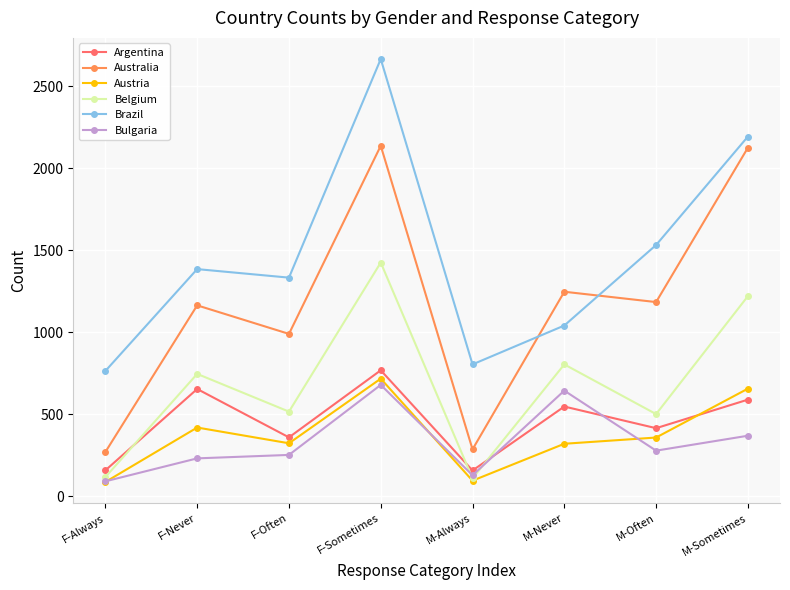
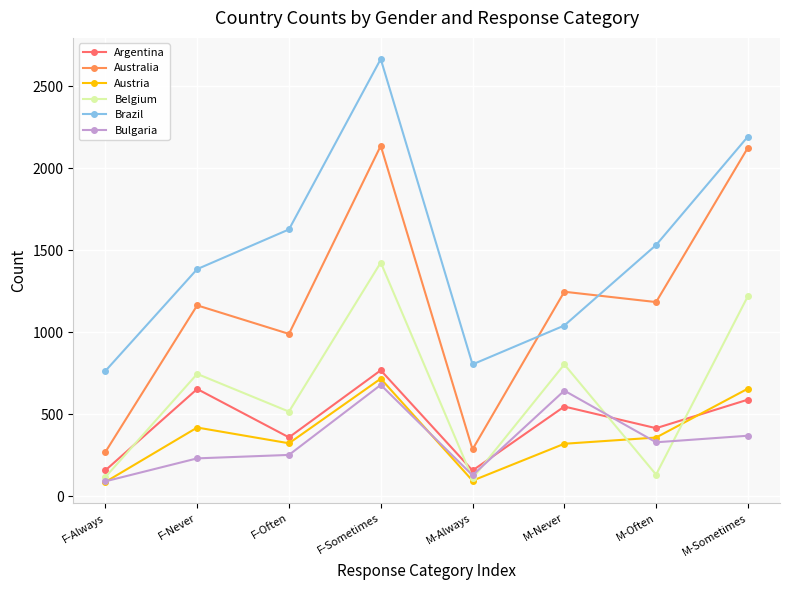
  {
    "Austria": {
      "F-Never": 420,
      "F-Often": 320,
      "F-Sometimes": 720,
      "M-Never": 320,
      "M-Often": 360,
      "M-Sometimes": 660
    },
    "Belgium": {
      "F-Always": 120,
      "F-Never": 750,
      "F-Often": 520,
      "F-Sometimes": 1430,
      "M-Never": 800,
-     "M-Often": 500,
+     "M-Often": 130,
      "M-Sometimes": 1220
    },
    "Brazil": {
      "F-Always": 760,
      "F-Never": 1390,
-     "F-Often": 1330,
+     "F-Often": 1630,
      "F-Sometimes": 2670,
      "M-Always": 800,
      "M-Never": 1040,
      "M-Often": 1530,
      "M-Sometimes": 2190
    },
    "Bulgaria": {
      "F-Never": 230,
      "F-Often": 250,
      "F-Sometimes": 680,
      "M-Always": 130,
      "M-Never": 640,
-     "M-Often": 280,
+     "M-Often": 330,
      "M-Sometimes": 370
    }
  }
